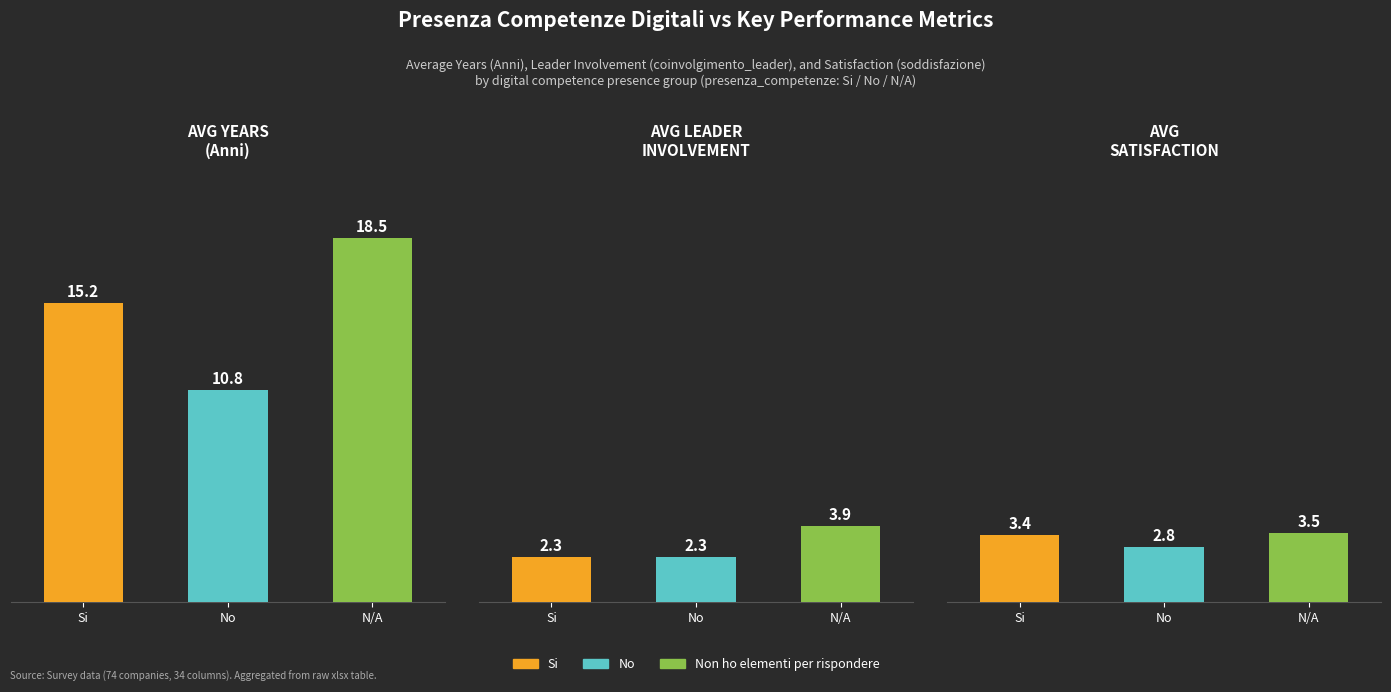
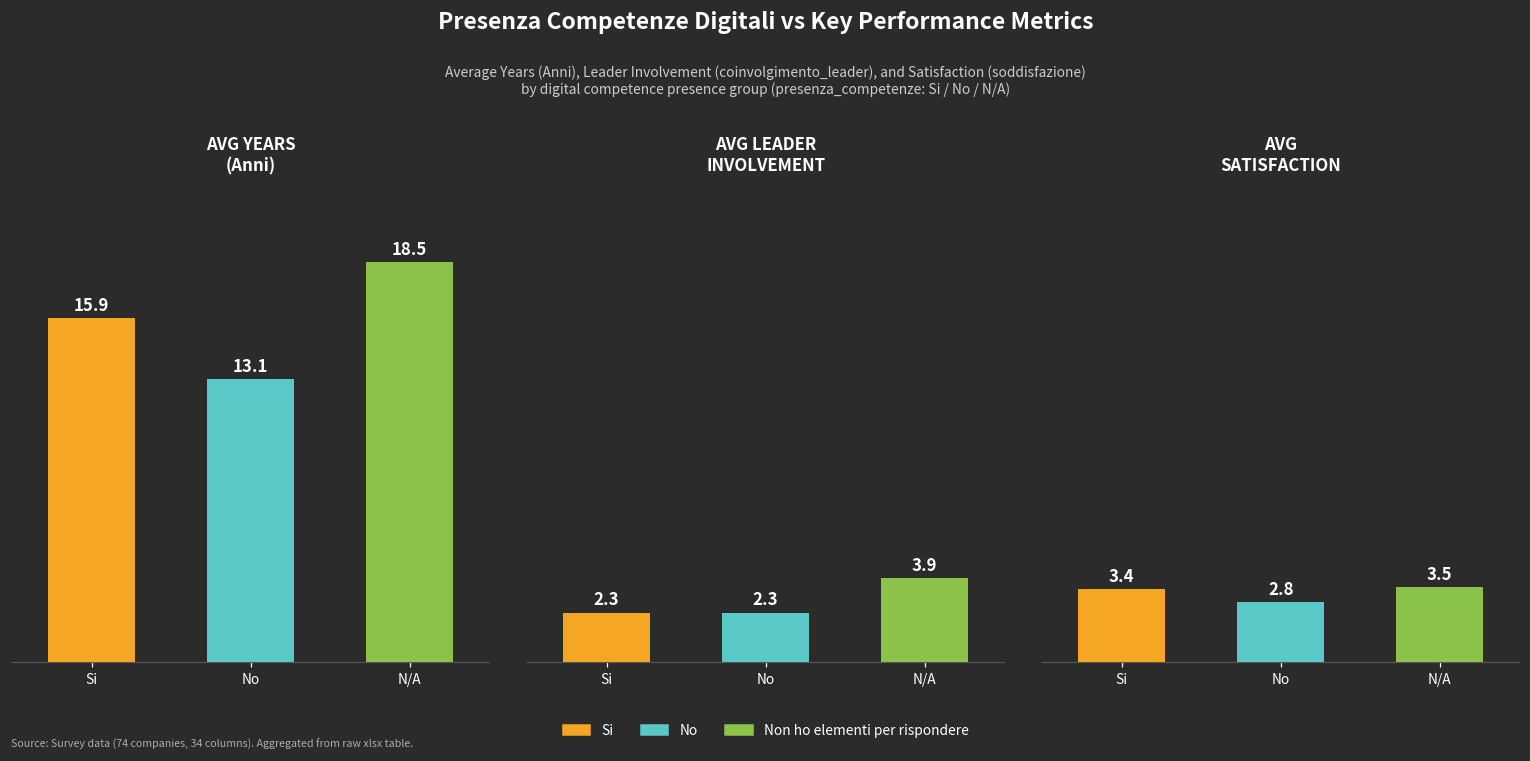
  {
    "AVG YEARS (Anni)": {
-     "Si": 15.2,
-     "No": 10.8,
+     "Si": 15.9,
+     "No": 13.1,
      "N/A": 18.5
    },
    "AVG LEADER INVOLVEMENT": {
      "Si": 2.3,
      "No": 2.3,
      "N/A": 3.9
    },
    "AVG SATISFACTION": {
      "Si": 3.4,
      "No": 2.8,
      "N/A": 3.5
    }
  }
